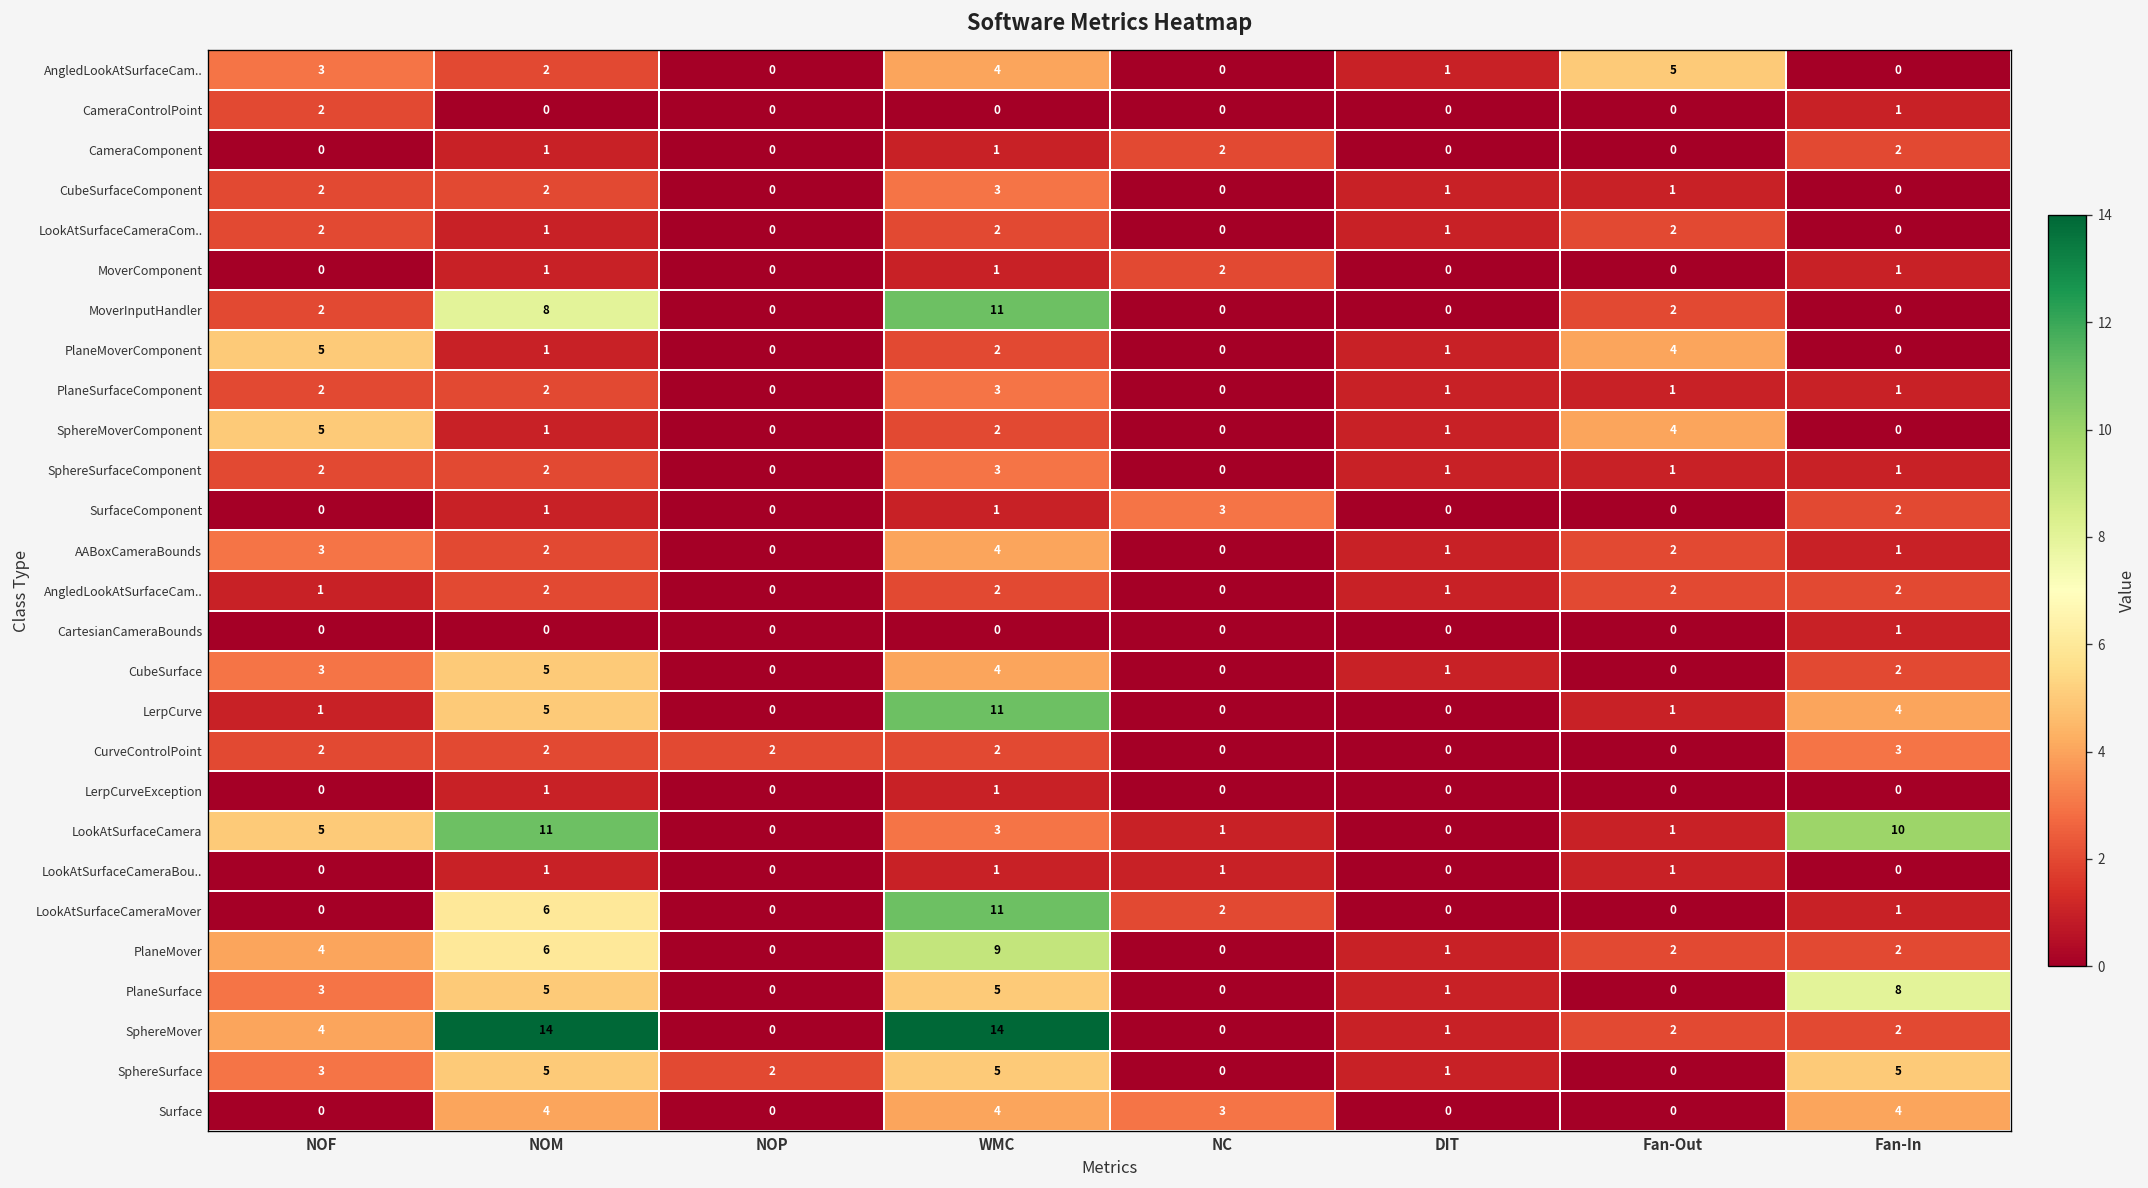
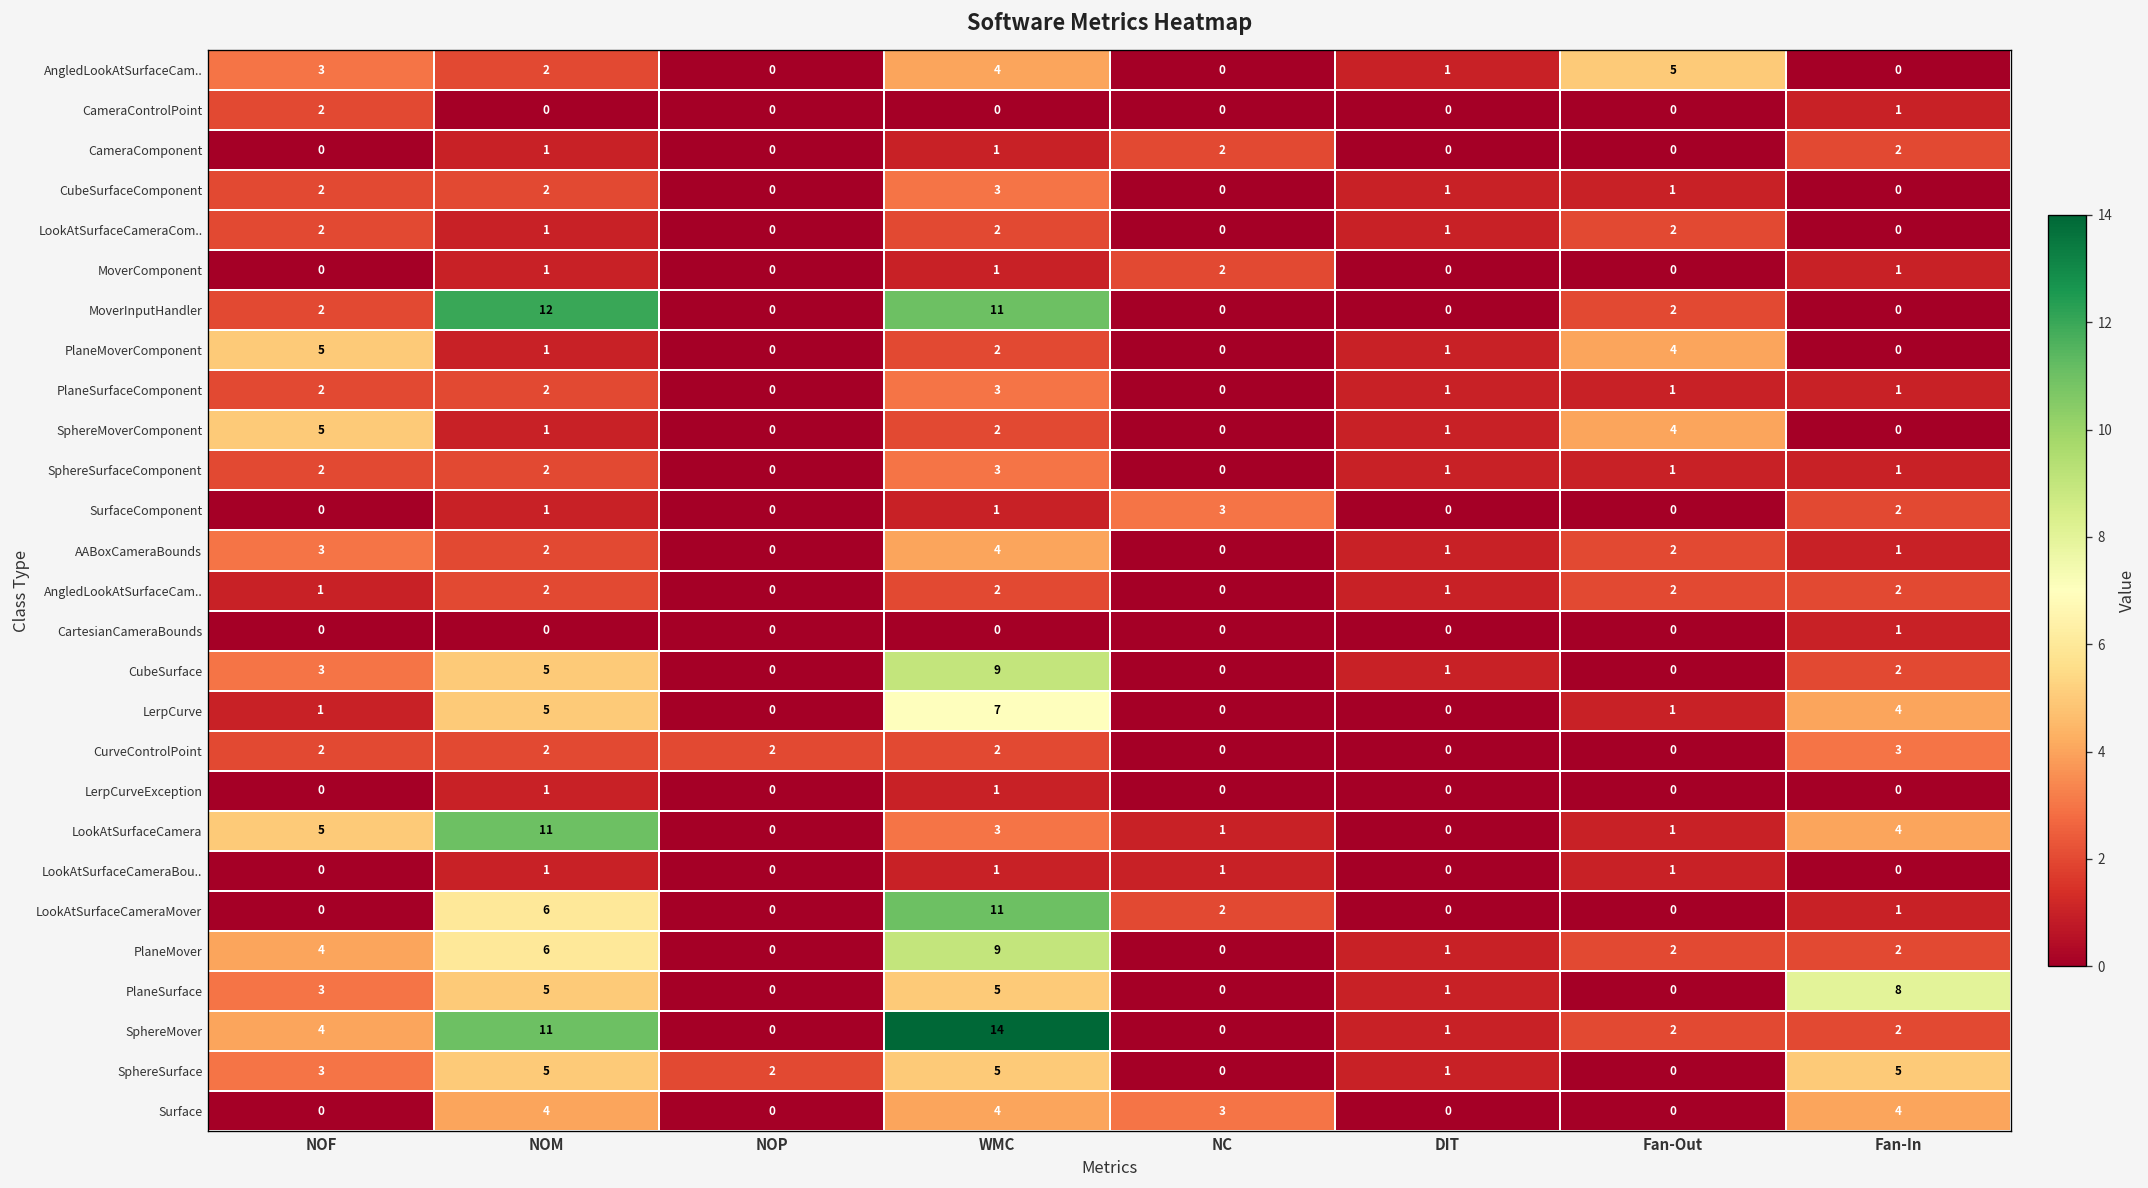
  {
    "CameraControlPoint": {
      "NOF": 2,
      "NOM": 0,
      "NOP": 0,
      "WMC": 0,
      "NC": 0,
      "DIT": 0,
      "Fan-Out": 0,
      "Fan-In": 1
    },
    "CameraComponent": {
      "NOF": 0,
      "NOM": 1,
      "NOP": 0,
      "WMC": 1,
      "NC": 2,
      "DIT": 0,
      "Fan-Out": 0,
      "Fan-In": 2
    },
    "CubeSurfaceComponent": {
      "NOF": 2,
      "NOM": 2,
      "NOP": 0,
      "WMC": 3,
      "NC": 0,
      "DIT": 1,
      "Fan-Out": 1,
      "Fan-In": 0
    },
    "LookAtSurfaceCameraCom..": {
      "NOF": 2,
      "NOM": 1,
      "NOP": 0,
      "WMC": 2,
      "NC": 0,
      "DIT": 1,
      "Fan-Out": 2,
      "Fan-In": 0
    },
    "MoverComponent": {
      "NOF": 0,
      "NOM": 1,
      "NOP": 0,
      "WMC": 1,
      "NC": 2,
      "DIT": 0,
      "Fan-Out": 0,
      "Fan-In": 1
    },
    "MoverInputHandler": {
      "NOF": 2,
-     "NOM": 8,
+     "NOM": 12,
      "NOP": 0,
      "WMC": 11,
      "NC": 0,
      "DIT": 0,
      "Fan-Out": 2,
      "Fan-In": 0
    },
    "PlaneMoverComponent": {
      "NOF": 5,
      "NOM": 1,
      "NOP": 0,
      "WMC": 2,
      "NC": 0,
      "DIT": 1,
      "Fan-Out": 4,
      "Fan-In": 0
    },
    "PlaneSurfaceComponent": {
      "NOF": 2,
      "NOM": 2,
      "NOP": 0,
      "WMC": 3,
      "NC": 0,
      "DIT": 1,
      "Fan-Out": 1,
      "Fan-In": 1
    },
    "SphereMoverComponent": {
      "NOF": 5,
      "NOM": 1,
      "NOP": 0,
      "WMC": 2,
      "NC": 0,
      "DIT": 1,
      "Fan-Out": 4,
      "Fan-In": 0
    },
    "SphereSurfaceComponent": {
      "NOF": 2,
      "NOM": 2,
      "NOP": 0,
      "WMC": 3,
      "NC": 0,
      "DIT": 1,
      "Fan-Out": 1,
      "Fan-In": 1
    },
    "SurfaceComponent": {
      "NOF": 0,
      "NOM": 1,
      "NOP": 0,
      "WMC": 1,
      "NC": 3,
      "DIT": 0,
      "Fan-Out": 0,
      "Fan-In": 2
    },
    "AABoxCameraBounds": {
      "NOF": 3,
      "NOM": 2,
      "NOP": 0,
      "WMC": 4,
      "NC": 0,
      "DIT": 1,
      "Fan-Out": 2,
      "Fan-In": 1
    },
    "CartesianCameraBounds": {
      "NOF": 0,
      "NOM": 0,
      "NOP": 0,
      "WMC": 0,
      "NC": 0,
      "DIT": 0,
      "Fan-Out": 0,
      "Fan-In": 1
    },
    "CubeSurface": {
      "NOF": 3,
      "NOM": 5,
      "NOP": 0,
-     "WMC": 4,
+     "WMC": 9,
      "NC": 0,
      "DIT": 1,
      "Fan-Out": 0,
      "Fan-In": 2
    },
    "LerpCurve": {
      "NOF": 1,
      "NOM": 5,
      "NOP": 0,
-     "WMC": 11,
+     "WMC": 7,
      "NC": 0,
      "DIT": 0,
      "Fan-Out": 1,
      "Fan-In": 4
    },
    "CurveControlPoint": {
      "NOF": 2,
      "NOM": 2,
      "NOP": 2,
      "WMC": 2,
      "NC": 0,
      "DIT": 0,
      "Fan-Out": 0,
      "Fan-In": 3
    },
    "LerpCurveException": {
      "NOF": 0,
      "NOM": 1,
      "NOP": 0,
      "WMC": 1,
      "NC": 0,
      "DIT": 0,
      "Fan-Out": 0,
      "Fan-In": 0
    },
    "LookAtSurfaceCamera": {
      "NOF": 5,
      "NOM": 11,
      "NOP": 0,
      "WMC": 3,
      "NC": 1,
      "DIT": 0,
      "Fan-Out": 1,
-     "Fan-In": 10
+     "Fan-In": 4
    },
    "LookAtSurfaceCameraBou..": {
      "NOF": 0,
      "NOM": 1,
      "NOP": 0,
      "WMC": 1,
      "NC": 1,
      "DIT": 0,
      "Fan-Out": 1,
      "Fan-In": 0
    },
    "LookAtSurfaceCameraMover": {
      "NOF": 0,
      "NOM": 6,
      "NOP": 0,
      "WMC": 11,
      "NC": 2,
      "DIT": 0,
      "Fan-Out": 0,
      "Fan-In": 1
    },
    "PlaneMover": {
      "NOF": 4,
      "NOM": 6,
      "NOP": 0,
      "WMC": 9,
      "NC": 0,
      "DIT": 1,
      "Fan-Out": 2,
      "Fan-In": 2
    },
    "PlaneSurface": {
      "NOF": 3,
      "NOM": 5,
      "NOP": 0,
      "WMC": 5,
      "NC": 0,
      "DIT": 1,
      "Fan-Out": 0,
      "Fan-In": 8
    },
    "SphereMover": {
      "NOF": 4,
-     "NOM": 14,
+     "NOM": 11,
      "NOP": 0,
      "WMC": 14,
      "NC": 0,
      "DIT": 1,
      "Fan-Out": 2,
      "Fan-In": 2
    },
    "SphereSurface": {
      "NOF": 3,
      "NOM": 5,
      "NOP": 2,
      "WMC": 5,
      "NC": 0,
      "DIT": 1,
      "Fan-Out": 0,
      "Fan-In": 5
    },
    "Surface": {
      "NOF": 0,
      "NOM": 4,
      "NOP": 0,
      "WMC": 4,
      "NC": 3,
      "DIT": 0,
      "Fan-Out": 0,
      "Fan-In": 4
    }
  }
